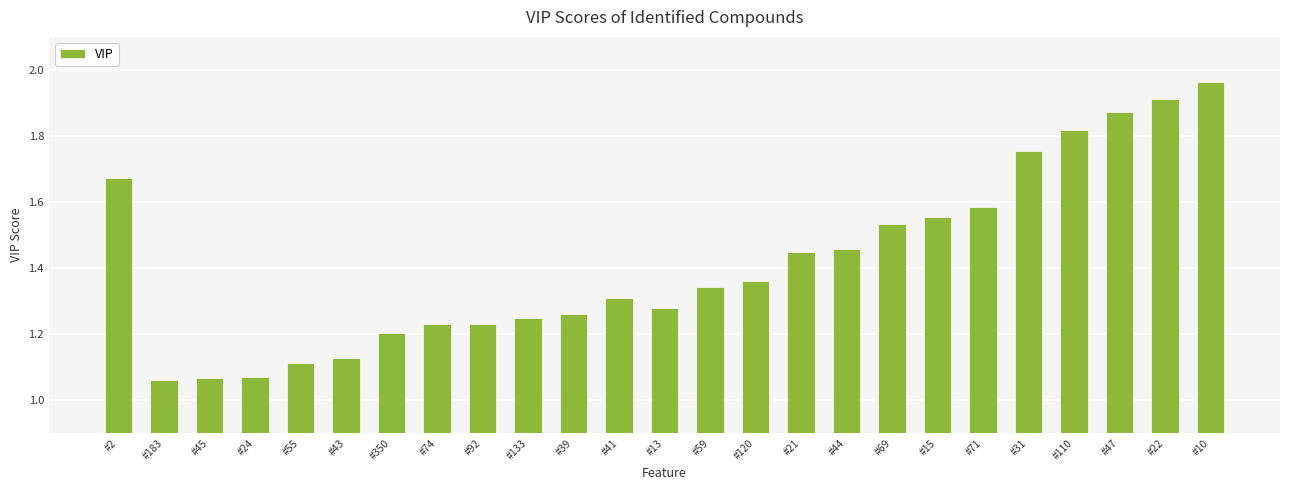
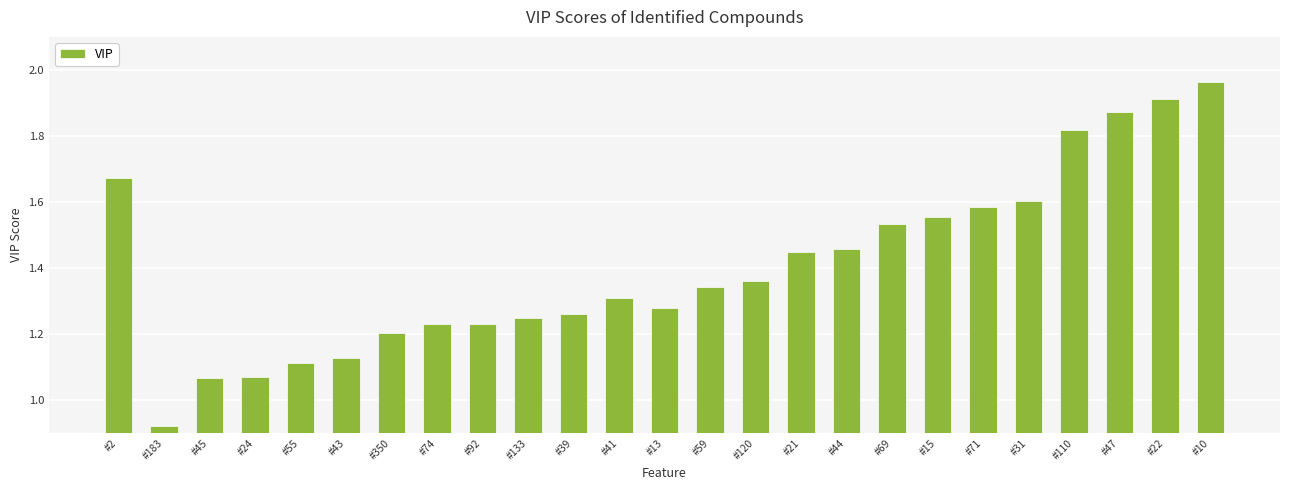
  {
    "#2": 1.67,
-   "#183": 1.06,
+   "#183": 0.92,
    "#45": 1.07,
    "#24": 1.07,
    "#55": 1.11,
    "#43": 1.13,
    "#350": 1.20,
    "#74": 1.23,
    "#92": 1.23,
    "#133": 1.25,
    "#39": 1.26,
    "#41": 1.31,
    "#13": 1.28,
    "#59": 1.34,
    "#120": 1.36,
    "#21": 1.45,
    "#44": 1.46,
    "#69": 1.53,
    "#15": 1.56,
    "#71": 1.59,
-   "#31": 1.75,
+   "#31": 1.60,
    "#110": 1.82,
    "#47": 1.87,
    "#22": 1.91,
    "#10": 1.96
  }
